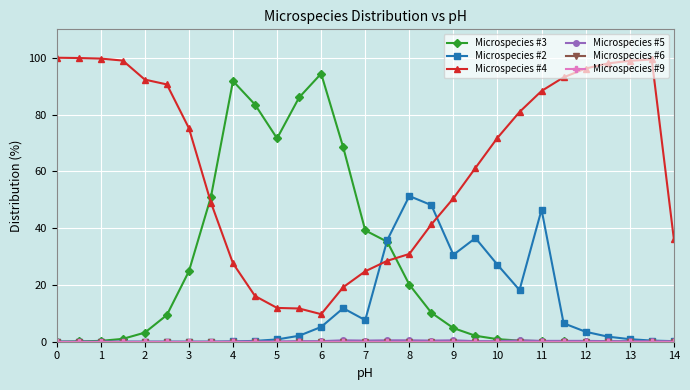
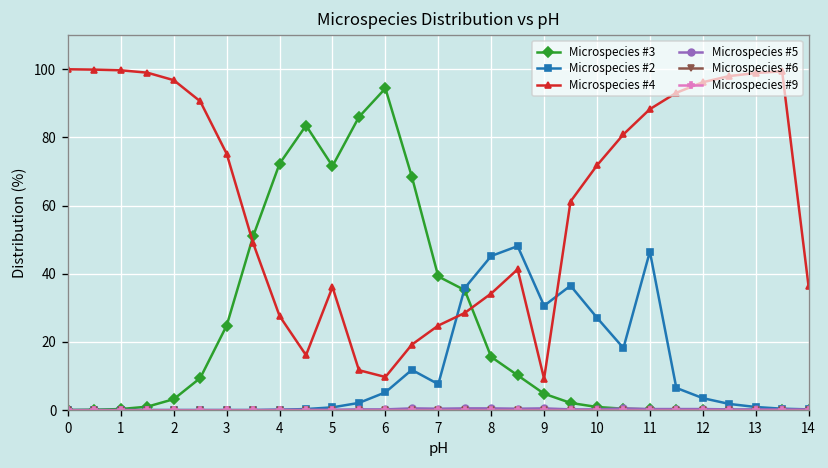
  {
    "Microspecies #3": {
      "2": 3,
      "3": 25,
-     "4": 92,
+     "4": 72,
      "5": 72,
      "6": 94,
      "7": 39,
-     "8": 20,
+     "8": 16,
      "9": 5
    },
    "Microspecies #2": {
      "6": 5,
      "7": 8,
-     "8": 51,
+     "8": 45,
      "9": 31,
      "10": 27,
      "11": 47,
      "12": 4
    },
    "Microspecies #4": {
      "0": 100,
      "1": 100,
-     "2": 92,
+     "2": 97,
      "3": 75,
      "4": 28,
-     "5": 12,
+     "5": 36,
      "6": 10,
      "7": 25,
-     "8": 31,
-     "9": 51,
+     "8": 34,
+     "9": 9,
      "10": 72,
      "11": 88,
      "14": 36
    }
  }
